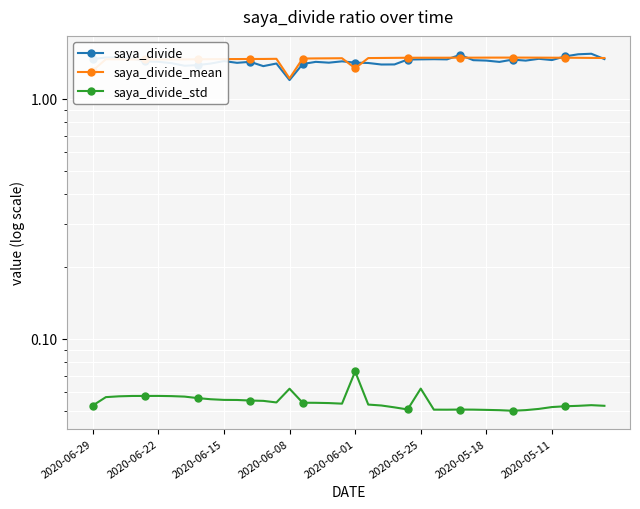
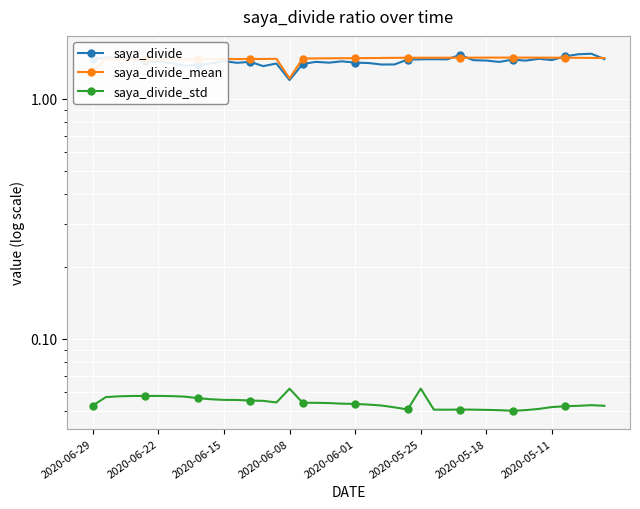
  {
    "saya_divide": {
      "2020-06-01": 1.4,
      "2020-05-18": 1.4
    },
    "saya_divide_mean": {
-     "2020-06-01": 1.3,
+     "2020-06-01": 1.5,
      "2020-05-18": 1.5
    },
    "saya_divide_std": {
      "2020-06-29": 0.053,
      "2020-06-22": 0.058,
      "2020-06-15": 0.056,
      "2020-06-08": 0.062,
-     "2020-06-01": 0.073,
+     "2020-06-01": 0.053,
      "2020-05-25": 0.062,
      "2020-05-18": 0.051,
      "2020-05-11": 0.052
    }
  }
